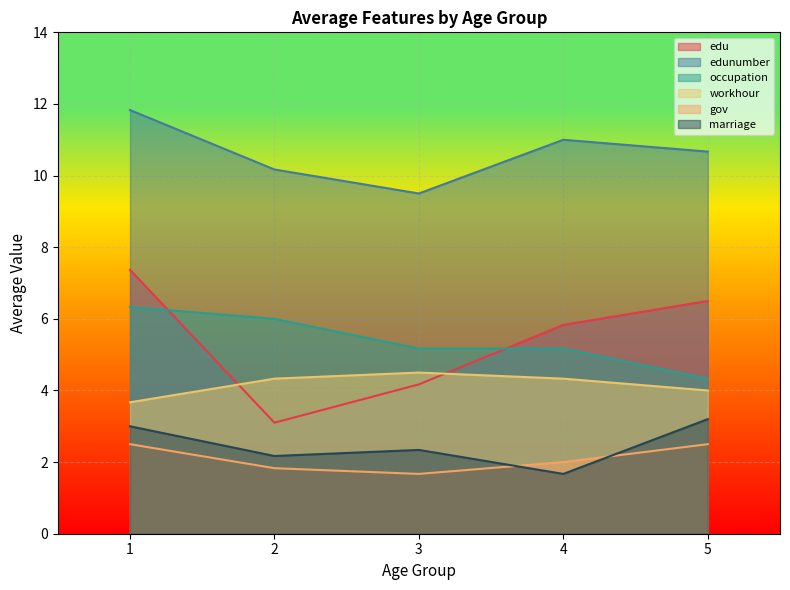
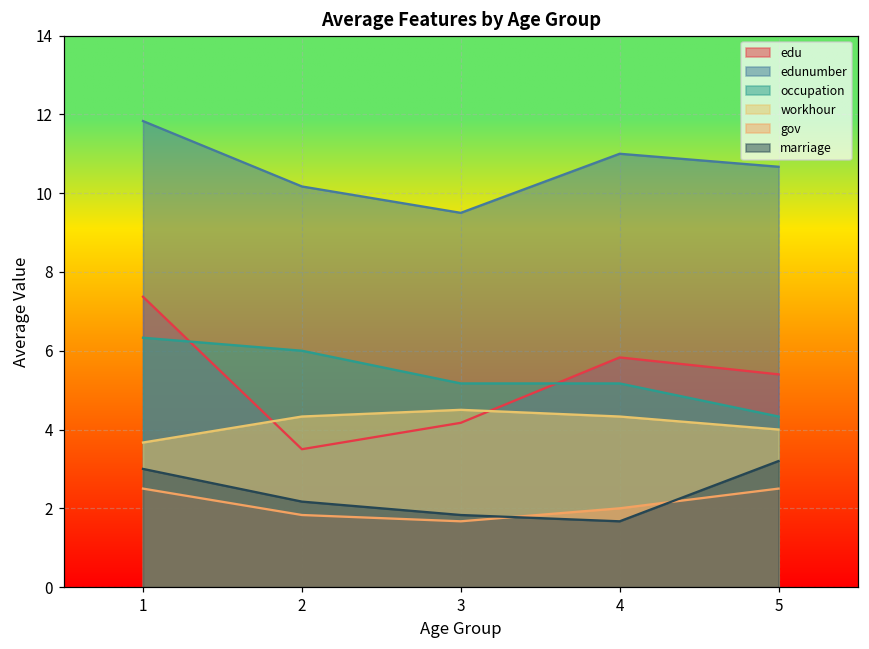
  {
    "edu": {
      "1": 7.4,
-     "2": 3.1,
+     "2": 3.5,
      "3": 4.2,
      "4": 5.8,
-     "5": 6.5
+     "5": 5.4
    },
    "marriage": {
      "1": 3.0,
      "2": 2.2,
-     "3": 2.3,
+     "3": 1.8,
      "4": 1.7,
      "5": 3.2
    }
  }
